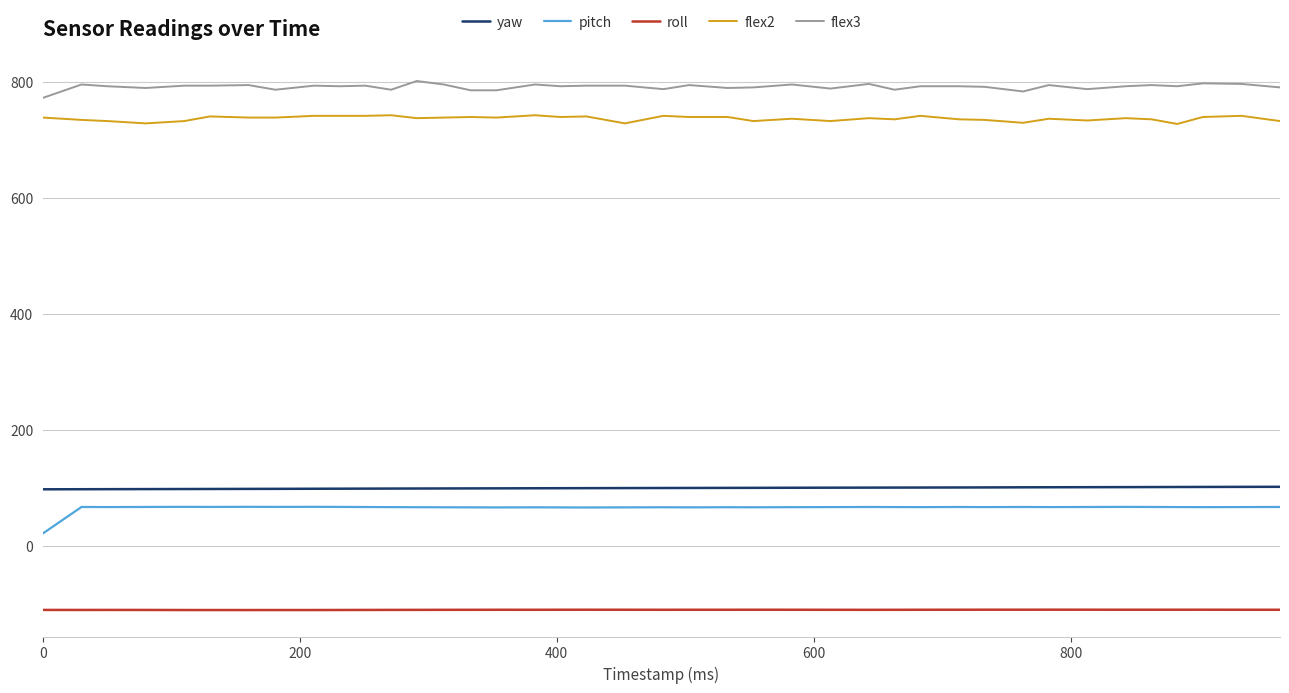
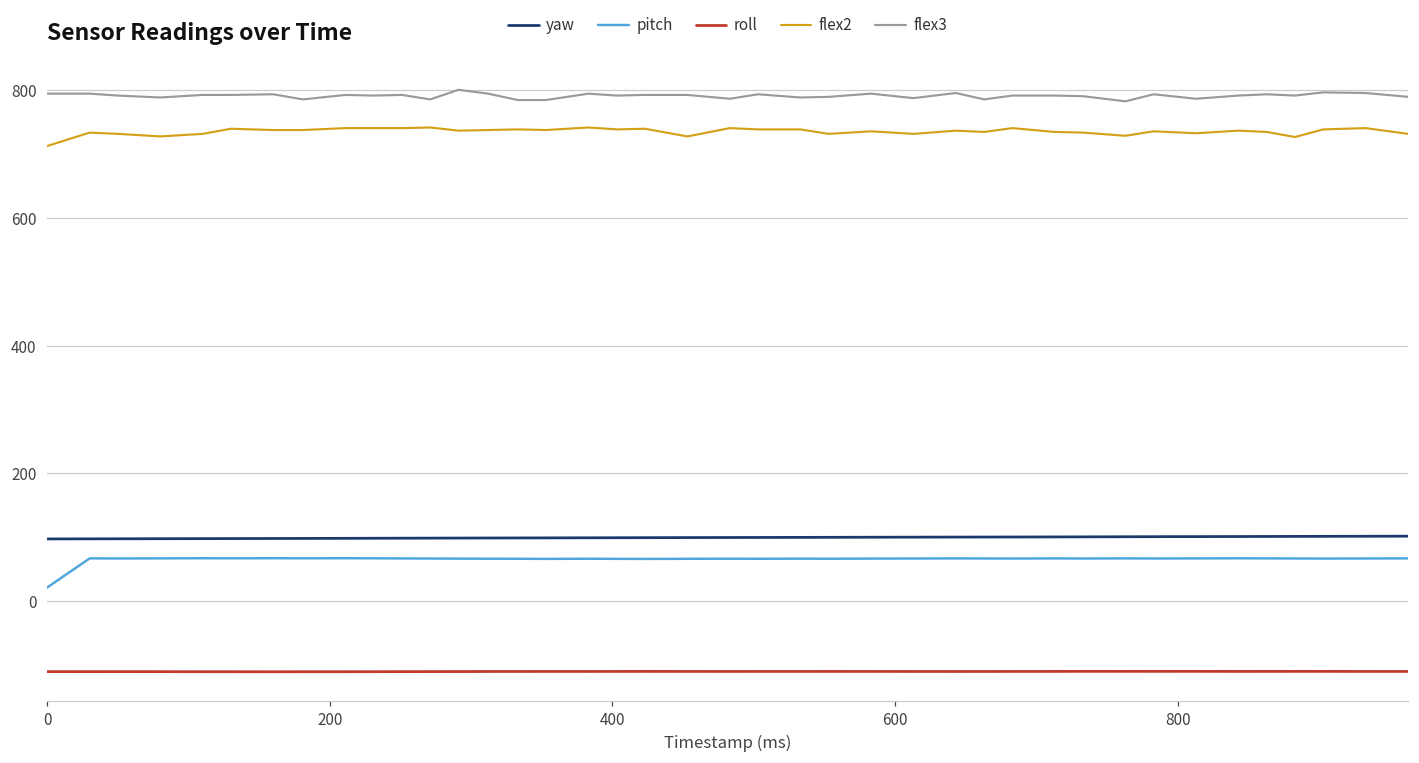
  {
    "yaw": {
      "0": 100
    },
    "pitch": {
      "0": 20
    },
    "roll": {
      "0": -110
    },
    "flex2": {
-     "0": 740
+     "0": 710
    },
    "flex3": {
-     "0": 770
+     "0": 800
    }
  }
